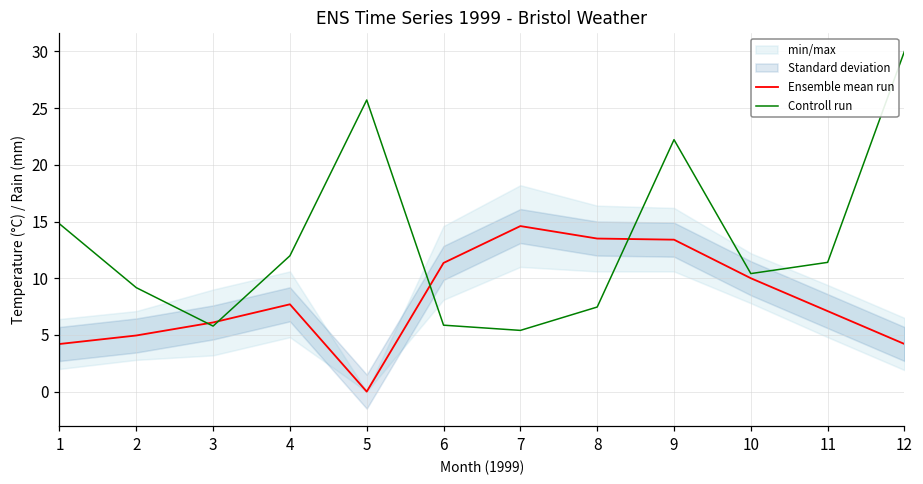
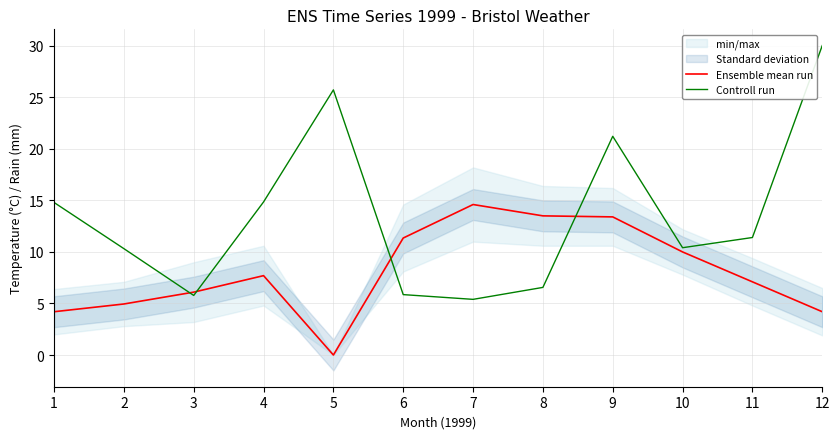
  {
    "Ensemble mean run": {
      "1": 4.2,
      "2": 4.9,
      "3": 6.1,
      "4": 7.7,
      "6": 11.4,
      "7": 14.6,
      "8": 13.5,
      "9": 13.4,
      "10": 10.0,
      "11": 7.1,
      "12": 4.2
    },
    "Controll run": {
      "1": 14.8,
-     "2": 9.2,
+     "2": 10.3,
      "3": 5.8,
-     "4": 12.0,
+     "4": 14.9,
      "5": 25.7,
      "6": 5.9,
      "7": 5.4,
-     "8": 7.5,
-     "9": 22.2,
+     "8": 6.6,
+     "9": 21.2,
      "10": 10.4,
      "11": 11.4,
      "12": 30.0
    }
  }
